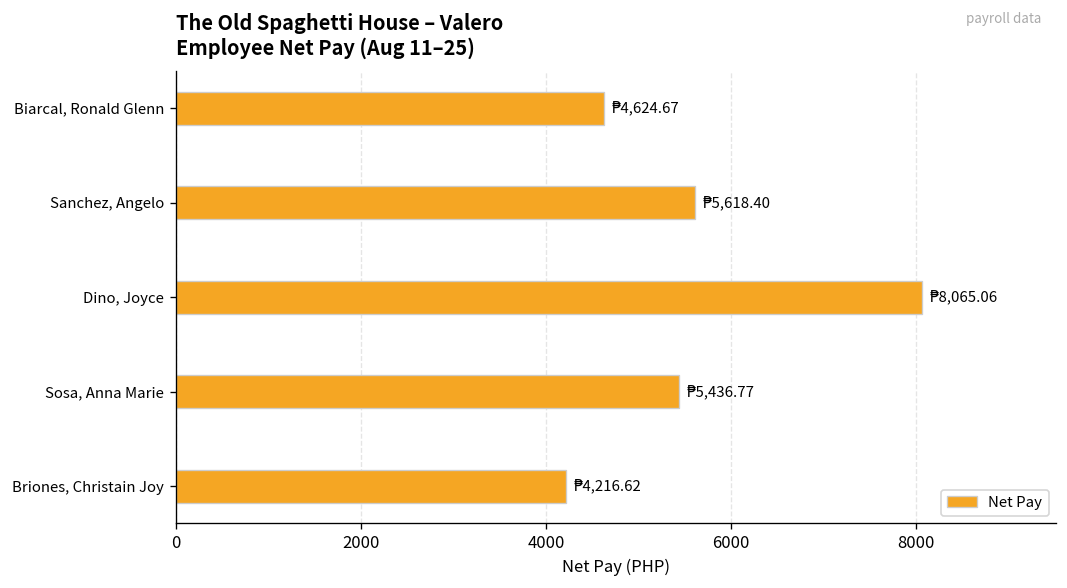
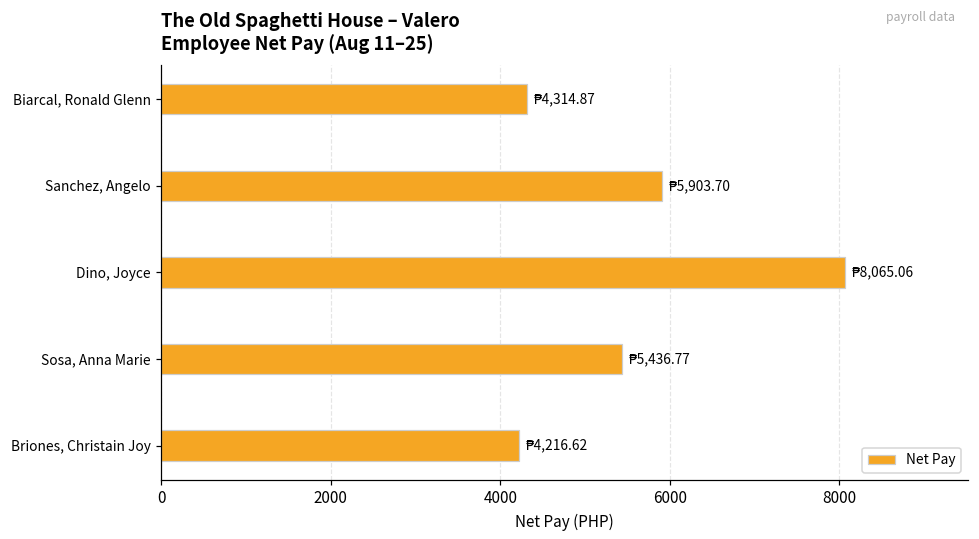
  {
-   "Biarcal, Ronald Glenn": "4,624.67",
-   "Sanchez, Angelo": "5,618.40",
+   "Biarcal, Ronald Glenn": "4,314.87",
+   "Sanchez, Angelo": "5,903.70",
    "Dino, Joyce": "8,065.06",
    "Sosa, Anna Marie": "5,436.77",
    "Briones, Christain Joy": "4,216.62"
  }
